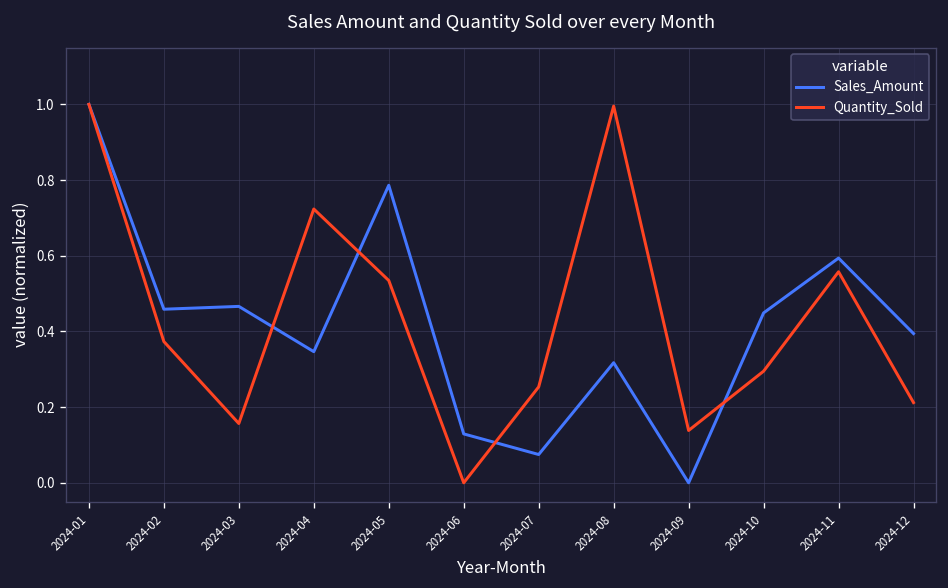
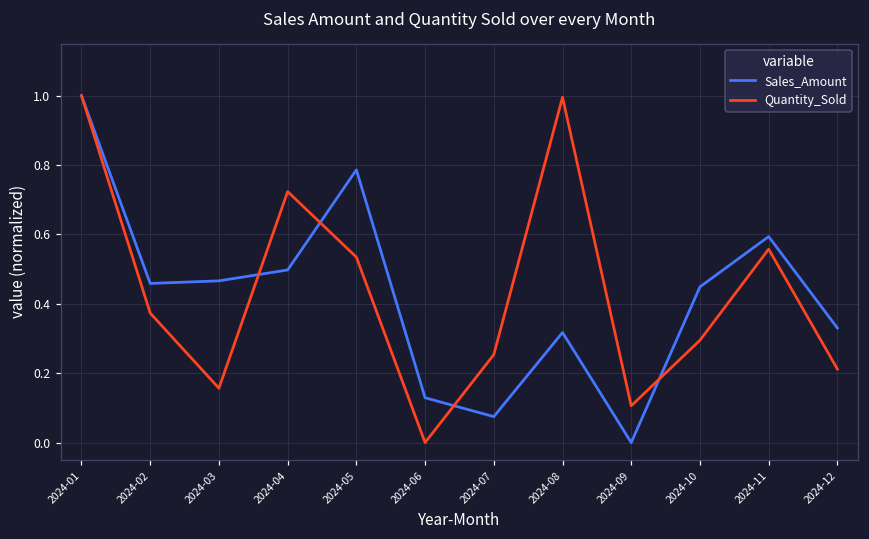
  {
    "Sales_Amount": {
      "2024-02": 0.46,
      "2024-03": 0.47,
-     "2024-04": 0.35,
+     "2024-04": 0.50,
      "2024-05": 0.79,
      "2024-06": 0.13,
      "2024-07": 0.07,
      "2024-08": 0.32,
      "2024-09": 0.00,
      "2024-10": 0.45,
      "2024-11": 0.59,
-     "2024-12": 0.39
+     "2024-12": 0.33
    },
    "Quantity_Sold": {
      "2024-02": 0.37,
      "2024-03": 0.16,
      "2024-04": 0.72,
      "2024-05": 0.53,
      "2024-06": 0.00,
      "2024-07": 0.25,
      "2024-08": 1.00,
-     "2024-09": 0.14,
+     "2024-09": 0.11,
      "2024-10": 0.29,
      "2024-11": 0.56,
      "2024-12": 0.21
    }
  }
